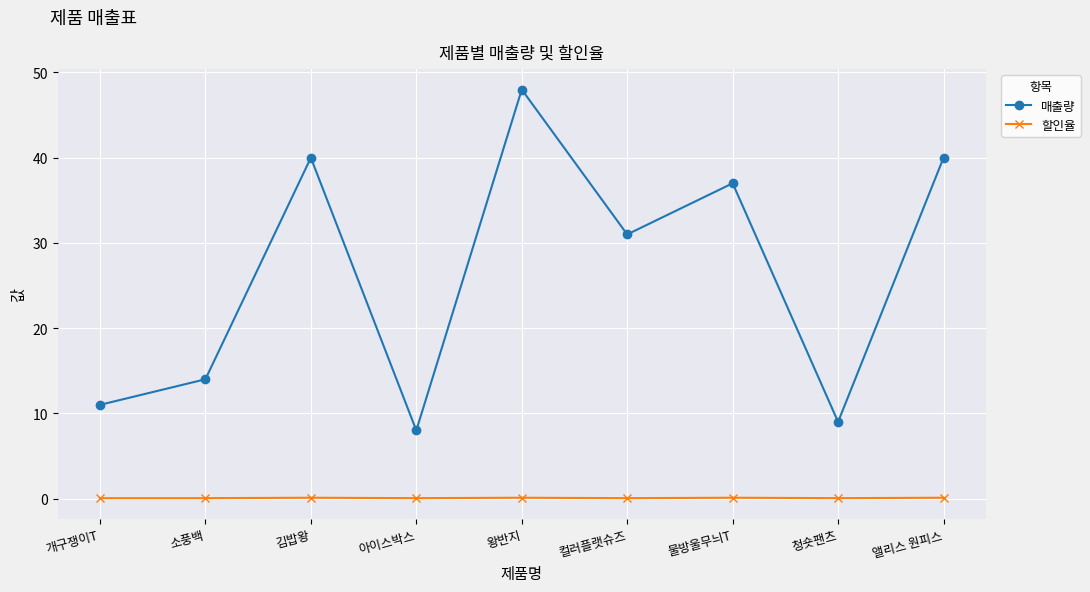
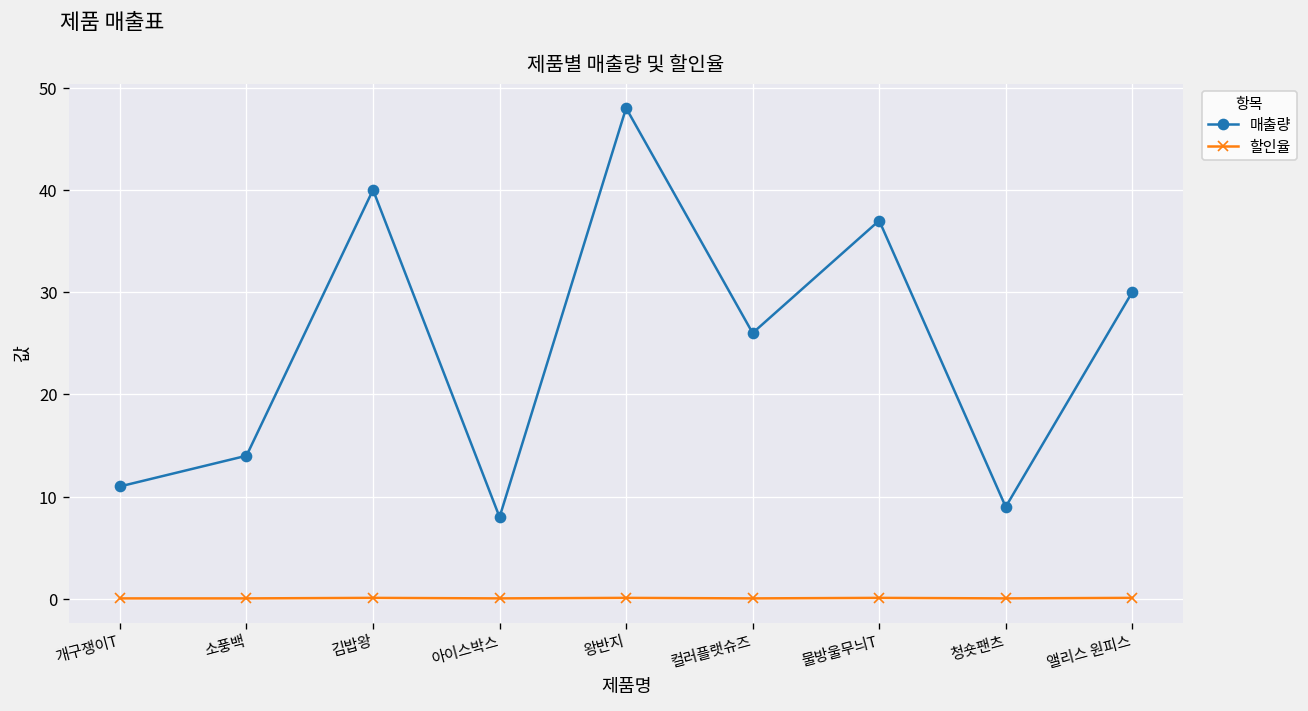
  {
    "매출량": {
      "개구쟁이T": 11,
      "소풍백": 14,
      "김밥왕": 40,
      "아이스박스": 8,
      "왕반지": 48,
-     "컬러플랫슈즈": 31,
+     "컬러플랫슈즈": 26,
      "물방울무늬T": 37,
      "청숏팬츠": 9,
-     "앨리스 원피스": 40
+     "앨리스 원피스": 30
    },
    "할인율": {
      "개구쟁이T": 0,
      "소풍백": 0,
      "김밥왕": 0,
      "아이스박스": 0,
      "왕반지": 0,
      "컬러플랫슈즈": 0,
      "물방울무늬T": 0,
      "청숏팬츠": 0,
      "앨리스 원피스": 0
    }
  }
